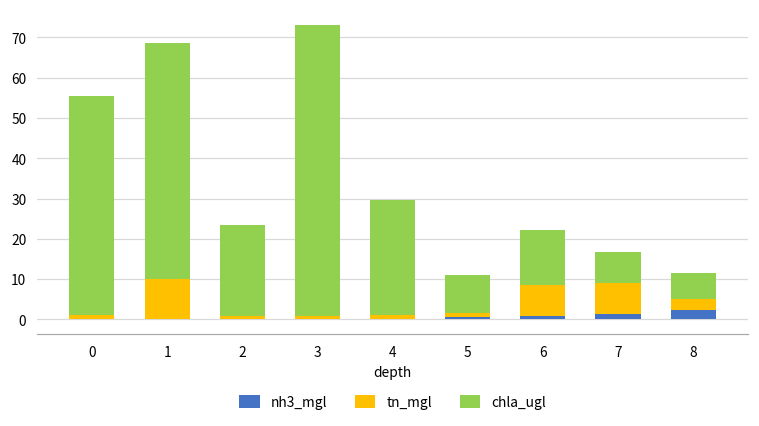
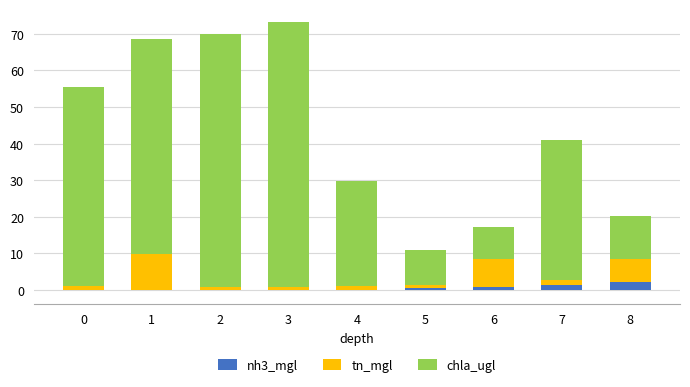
  {
    "tn_mgl": {
      "0": 1,
      "1": 10,
      "2": 1,
      "3": 1,
      "4": 1,
      "5": 1,
      "6": 8,
-     "7": 8,
-     "8": 3
+     "7": 1,
+     "8": 6
    },
    "chla_ugl": {
      "0": 54,
      "1": 59,
-     "2": 22,
+     "2": 69,
      "3": 72,
      "4": 29,
      "5": 9,
-     "6": 14,
-     "7": 8,
-     "8": 7
+     "6": 9,
+     "7": 38,
+     "8": 12
    }
  }
